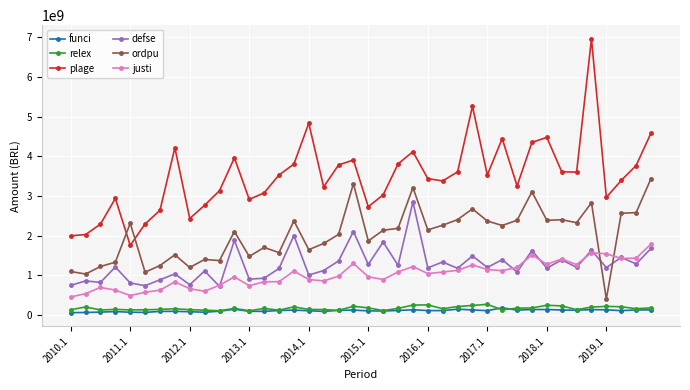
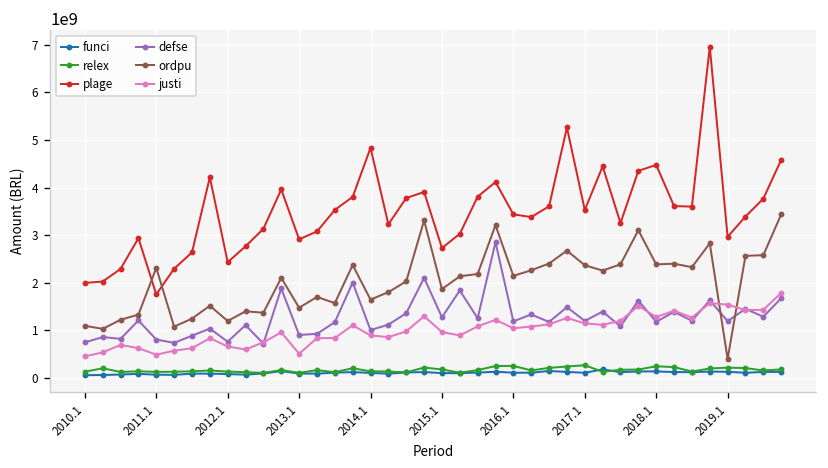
  {
    "funci": {
      "2010.1": 100000000,
      "2015.1": 100000000,
      "2016.1": 100000000,
      "2017.1": 100000000,
      "2018.1": 100000000,
      "2019.1": 100000000
    },
    "relex": {
      "2010.1": 100000000,
      "2015.1": 200000000,
      "2016.1": 300000000,
      "2017.1": 300000000,
      "2018.1": 200000000,
      "2019.1": 200000000
    },
    "plage": {
      "2010.1": 2000000000,
      "2011.1": 1800000000,
      "2012.1": 2400000000,
      "2013.1": 2900000000,
      "2014.1": 4800000000,
      "2015.1": 2700000000,
      "2016.1": 3400000000,
      "2017.1": 3500000000,
      "2018.1": 4500000000,
      "2019.1": 3000000000
    },
    "defse": {
      "2010.1": 700000000,
      "2011.1": 800000000,
      "2012.1": 800000000,
      "2013.1": 900000000,
      "2014.1": 1000000000,
      "2015.1": 1300000000,
      "2016.1": 1200000000,
      "2018.1": 1200000000,
      "2019.1": 1200000000
    },
    "ordpu": {
      "2010.1": 1100000000,
      "2011.1": 2300000000,
      "2012.1": 1200000000,
      "2013.1": 1500000000,
      "2014.1": 1600000000,
      "2015.1": 1900000000,
      "2016.1": 2100000000,
      "2017.1": 2400000000,
      "2018.1": 2400000000,
      "2019.1": 400000000
    },
    "justi": {
      "2010.1": 500000000,
      "2011.1": 500000000,
      "2012.1": 700000000,
-     "2013.1": 700000000,
+     "2013.1": 500000000,
      "2014.1": 900000000,
      "2015.1": 1000000000,
      "2016.1": 1000000000,
      "2018.1": 1300000000,
      "2019.1": 1500000000
    }
  }
